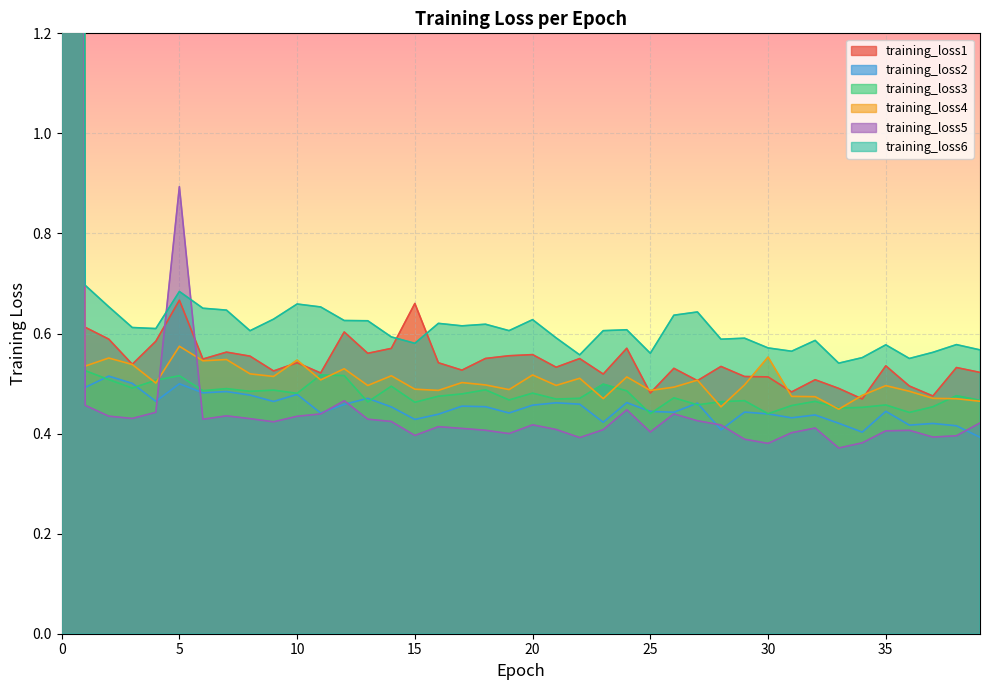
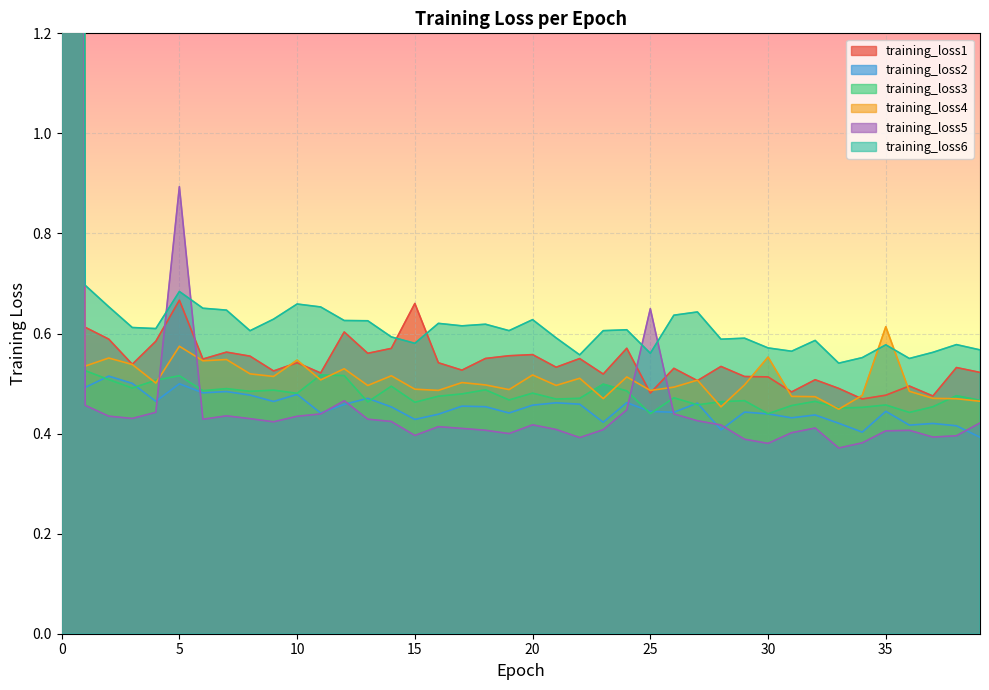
  {
    "training_loss1": {
      "5": 0.67,
      "10": 0.54,
      "15": 0.66,
      "20": 0.56,
      "30": 0.51,
-     "35": 0.54
+     "35": 0.48
    },
    "training_loss2": {
      "5": 0.50,
      "15": 0.43,
      "20": 0.46,
      "35": 0.44
    },
    "training_loss4": {
      "5": 0.57,
      "10": 0.55,
      "15": 0.49,
      "20": 0.52,
      "30": 0.55,
-     "35": 0.50
+     "35": 0.61
    },
    "training_loss5": {
      "5": 0.89,
      "10": 0.43,
      "15": 0.40,
      "20": 0.42,
-     "25": 0.40,
+     "25": 0.65,
      "30": 0.38,
      "35": 0.41
    }
  }
